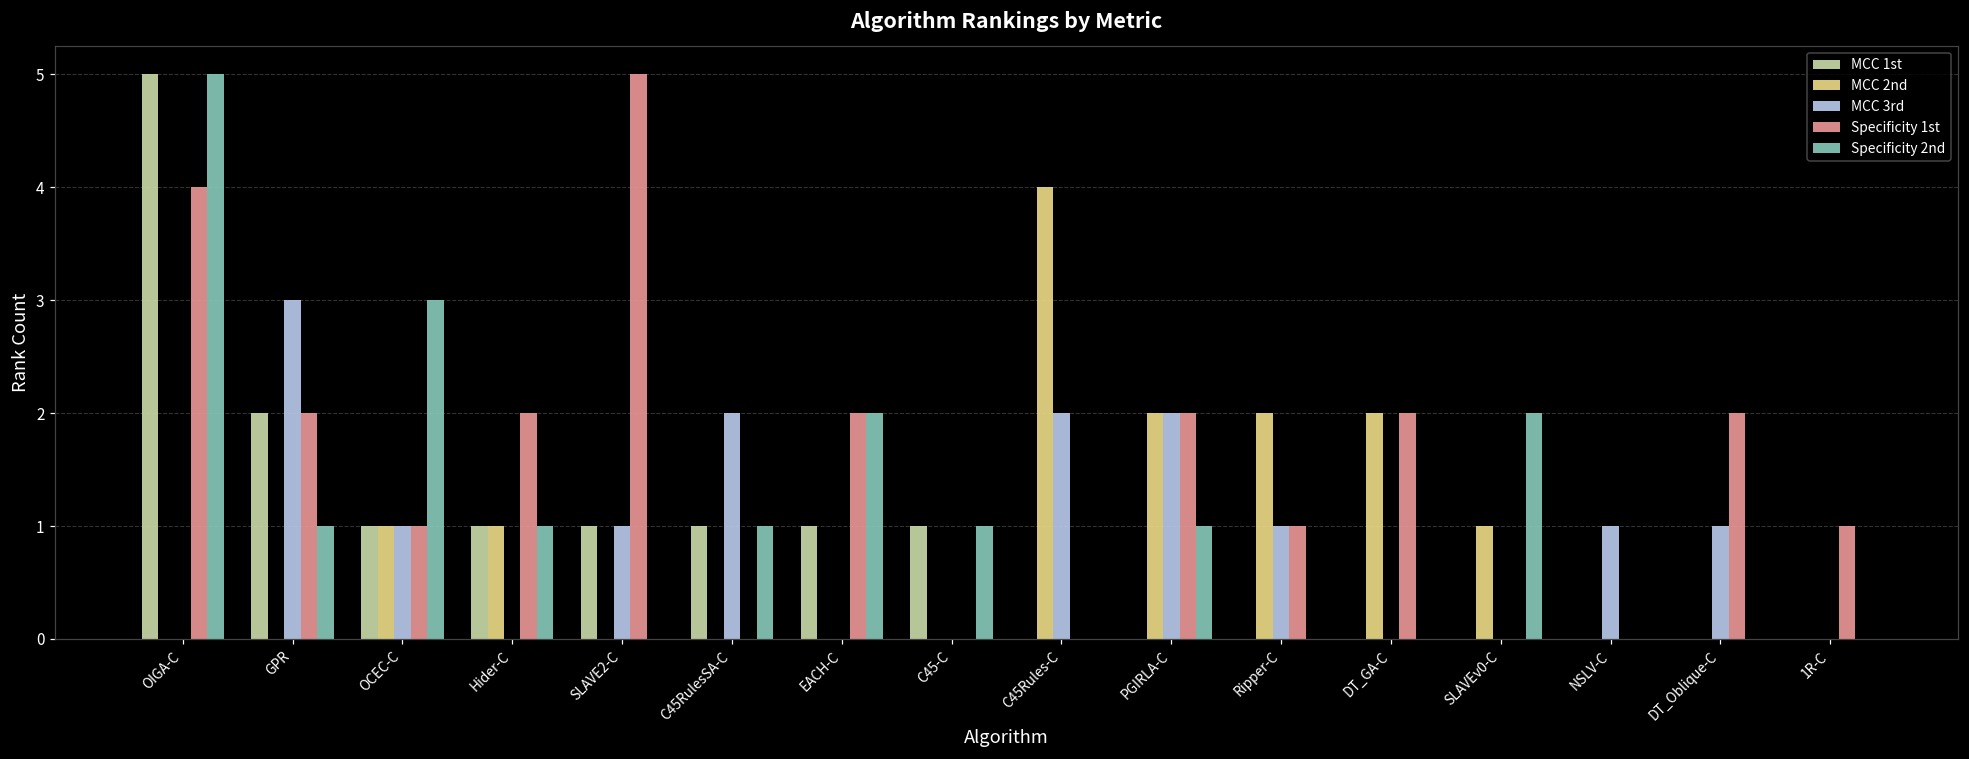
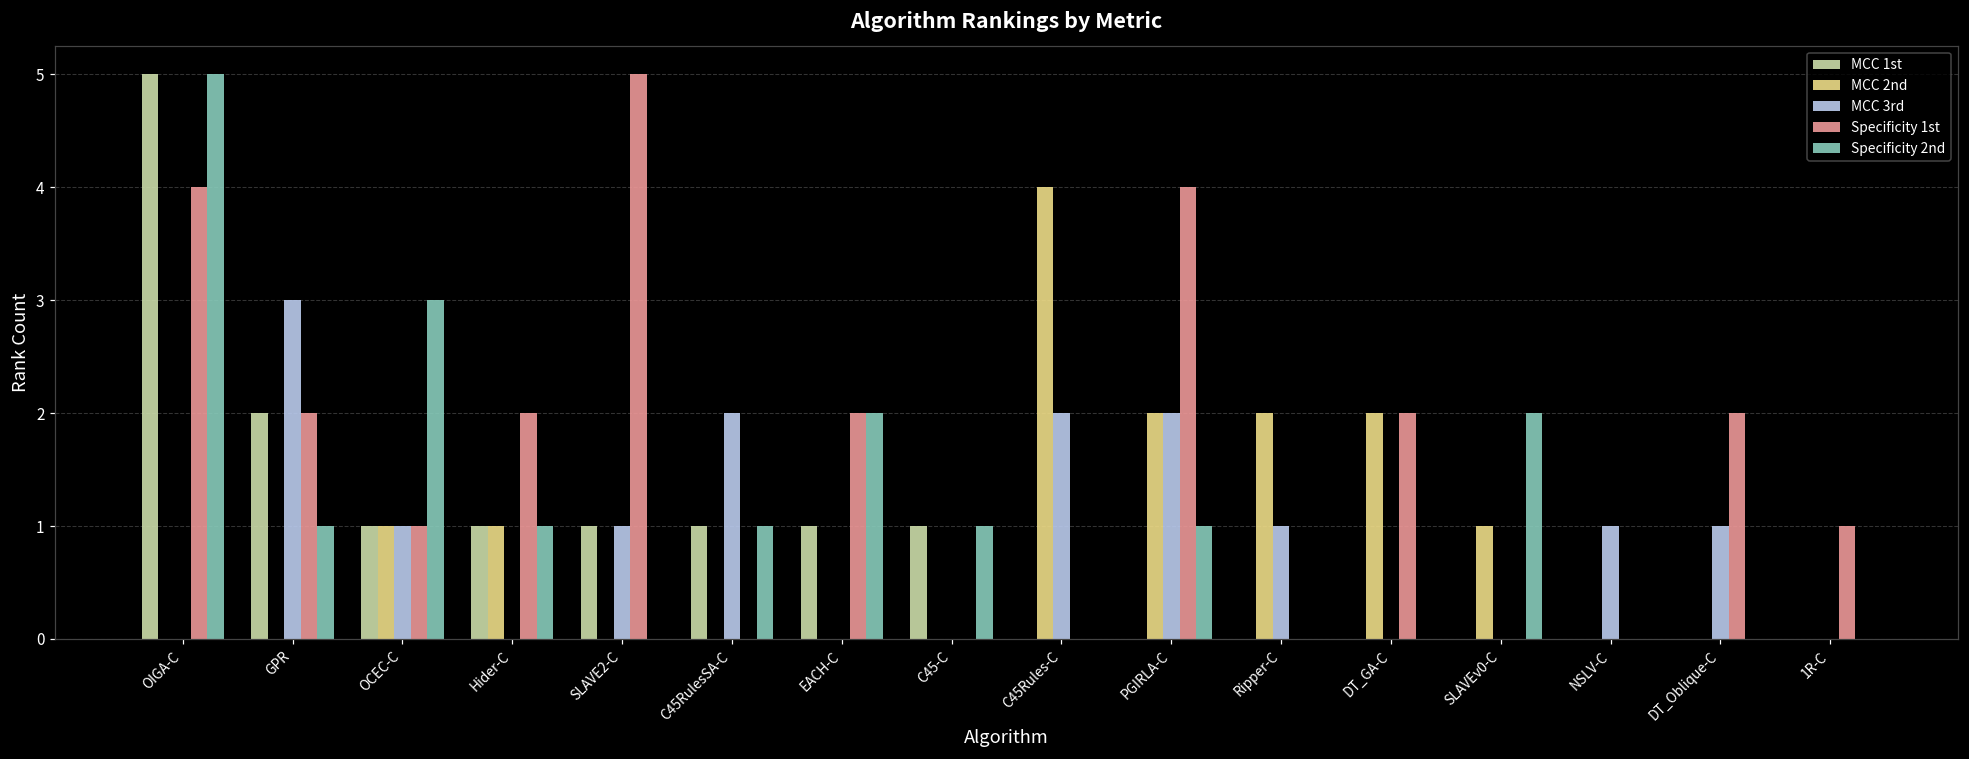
  {
    "MCC 3rd": {
      "OIGA-C": 0,
      "GPR": 3,
      "OCEC-C": 1,
      "Hider-C": 0,
      "SLAVE2-C": 1,
      "C45RulesSA-C": 2,
      "EACH-C": 0,
      "C45-C": 0,
      "C45Rules-C": 2,
      "PGIRLA-C": 2,
      "Ripper-C": 1,
      "DT_GA-C": 0,
      "SLAVEv0-C": 0,
      "NSLV-C": 1,
      "DT_Oblique-C": 1,
      "1R-C": 0
    },
    "Specificity 1st": {
      "OIGA-C": 4,
      "GPR": 2,
      "OCEC-C": 1,
      "Hider-C": 2,
      "SLAVE2-C": 5,
      "C45RulesSA-C": 0,
      "EACH-C": 2,
      "C45-C": 0,
      "C45Rules-C": 0,
-     "PGIRLA-C": 2,
-     "Ripper-C": 1,
+     "PGIRLA-C": 4,
+     "Ripper-C": 0,
      "DT_GA-C": 2,
      "SLAVEv0-C": 0,
      "NSLV-C": 0,
      "DT_Oblique-C": 2,
      "1R-C": 1
    },
    "Specificity 2nd": {
      "OIGA-C": 5,
      "GPR": 1,
      "OCEC-C": 3,
      "Hider-C": 1,
      "SLAVE2-C": 0,
      "C45RulesSA-C": 1,
      "EACH-C": 2,
      "C45-C": 1,
      "C45Rules-C": 0,
      "PGIRLA-C": 1,
      "Ripper-C": 0,
      "DT_GA-C": 0,
      "SLAVEv0-C": 2,
      "NSLV-C": 0,
      "DT_Oblique-C": 0,
      "1R-C": 0
    }
  }
